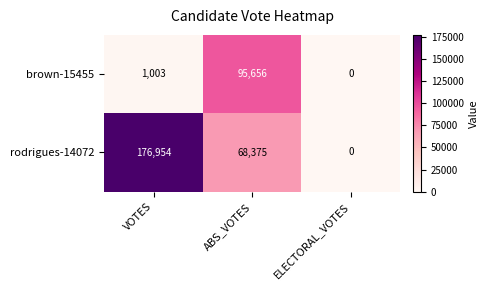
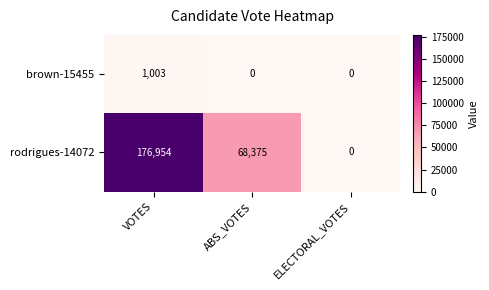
  {
    "brown-15455": {
      "VOTES": "1,003",
-     "ABS_VOTES": "95,656",
+     "ABS_VOTES": "0",
      "ELECTORAL_VOTES": "0"
    },
    "rodrigues-14072": {
      "VOTES": "176,954",
      "ABS_VOTES": "68,375",
      "ELECTORAL_VOTES": "0"
    }
  }
